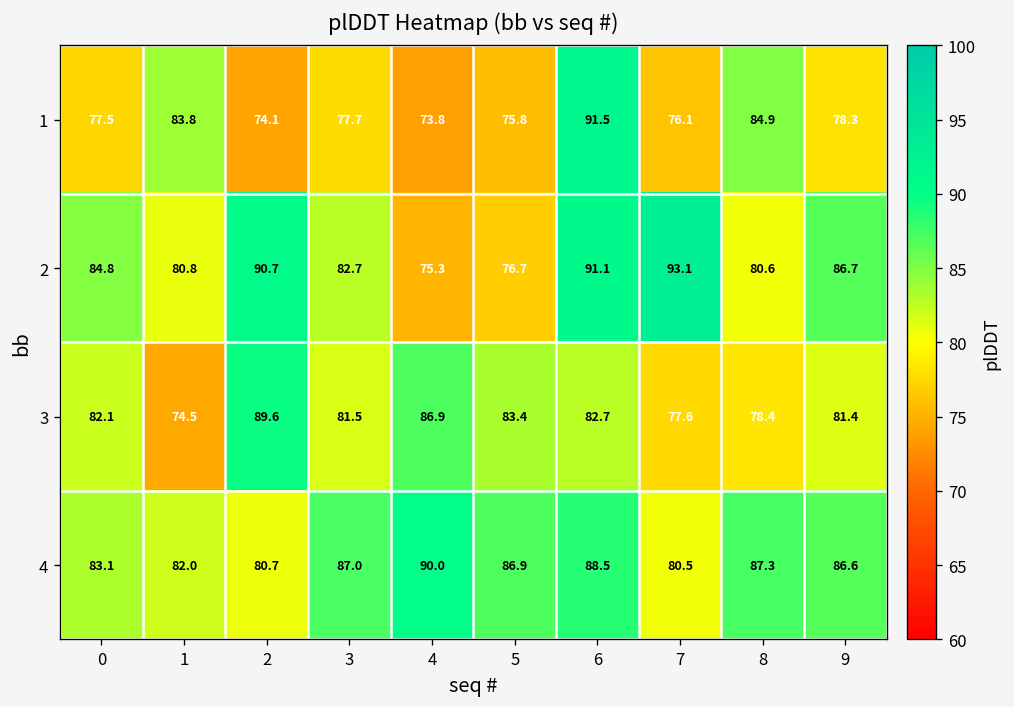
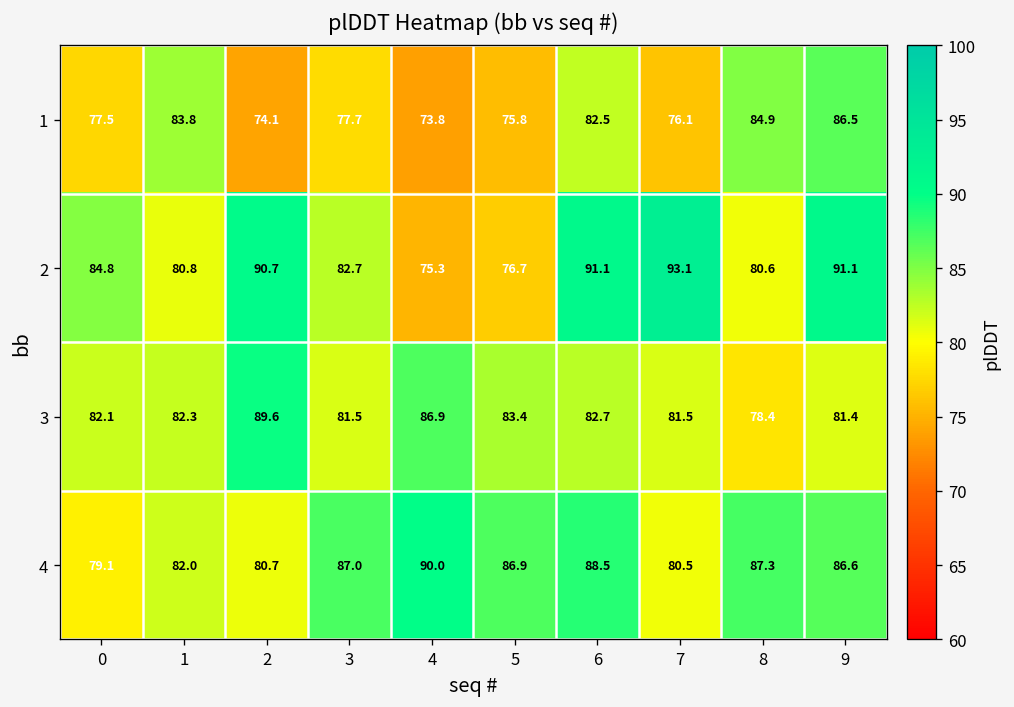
  {
    "1": {
      "0": 77.5,
      "1": 83.8,
      "2": 74.1,
      "3": 77.7,
      "4": 73.8,
      "5": 75.8,
-     "6": 91.5,
+     "6": 82.5,
      "7": 76.1,
      "8": 84.9,
-     "9": 78.3
+     "9": 86.5
    },
    "2": {
      "0": 84.8,
      "1": 80.8,
      "2": 90.7,
      "3": 82.7,
      "4": 75.3,
      "5": 76.7,
      "6": 91.1,
      "7": 93.1,
      "8": 80.6,
-     "9": 86.7
+     "9": 91.1
    },
    "3": {
      "0": 82.1,
-     "1": 74.5,
+     "1": 82.3,
      "2": 89.6,
      "3": 81.5,
      "4": 86.9,
      "5": 83.4,
      "6": 82.7,
-     "7": 77.6,
+     "7": 81.5,
      "8": 78.4,
      "9": 81.4
    },
    "4": {
-     "0": 83.1,
+     "0": 79.1,
      "1": 82.0,
      "2": 80.7,
      "3": 87.0,
      "4": 90.0,
      "5": 86.9,
      "6": 88.5,
      "7": 80.5,
      "8": 87.3,
      "9": 86.6
    }
  }
